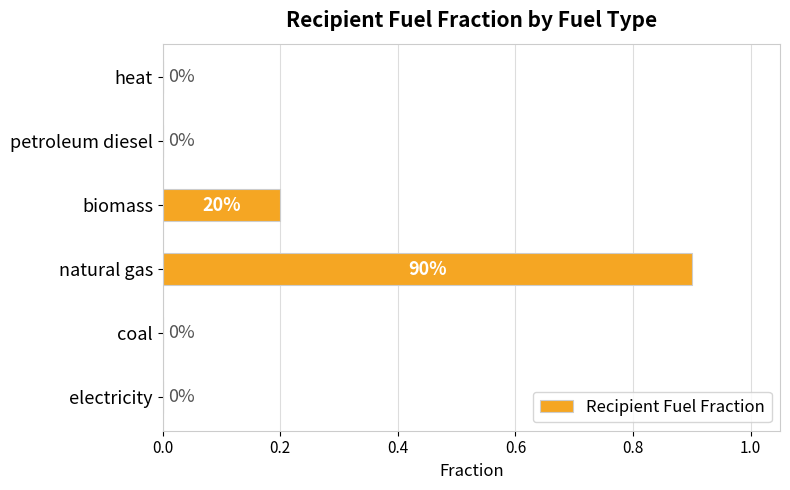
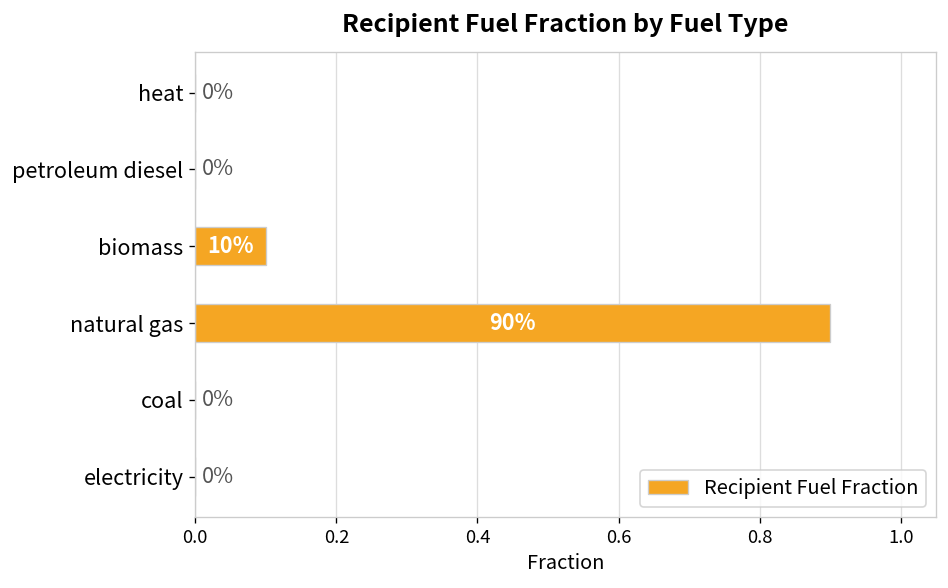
  {
    "heat": "0%",
    "petroleum diesel": "0%",
-   "biomass": "20%",
+   "biomass": "10%",
    "natural gas": "90%",
    "coal": "0%",
    "electricity": "0%"
  }
